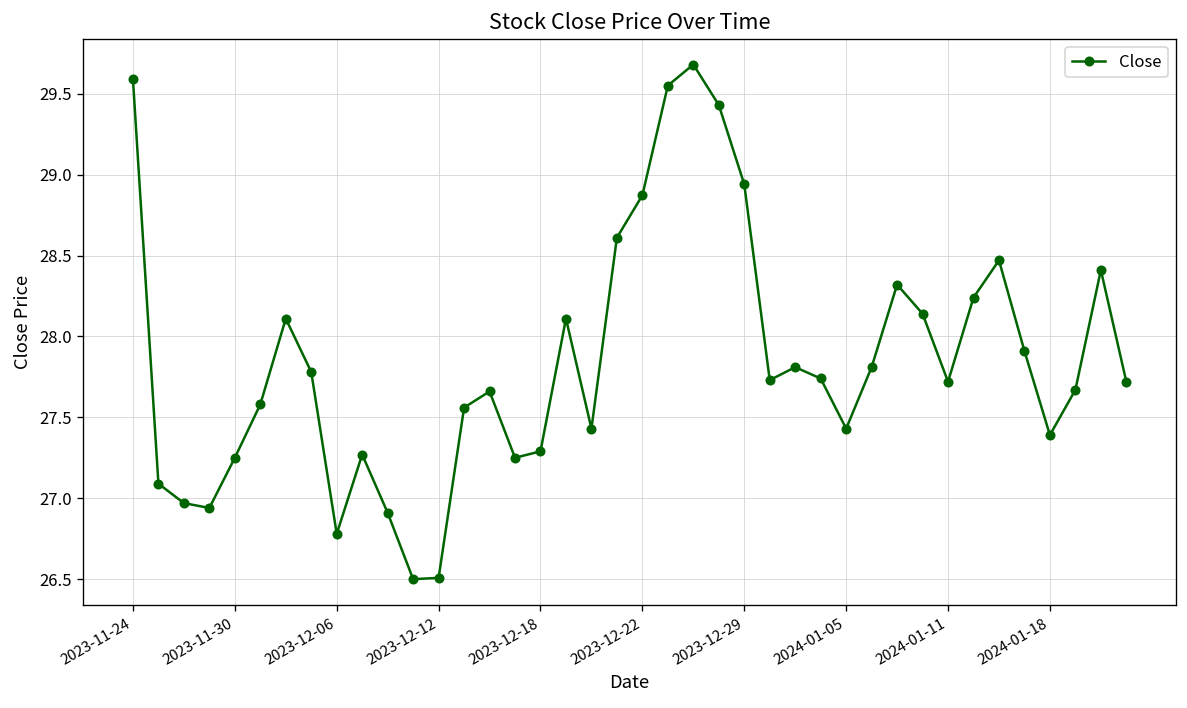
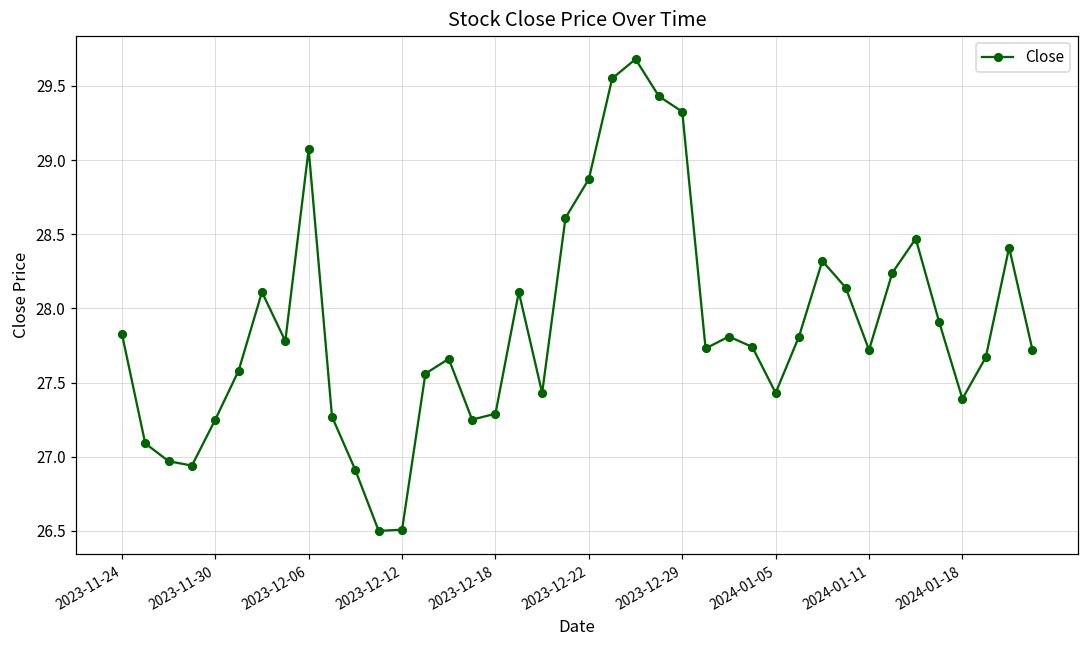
  {
-   "2023-11-24": 29.59,
+   "2023-11-24": 27.83,
    "2023-11-30": 27.25,
-   "2023-12-06": 26.78,
+   "2023-12-06": 29.07,
    "2023-12-12": 26.51,
    "2023-12-18": 27.29,
    "2023-12-22": 28.87,
-   "2023-12-29": 28.94,
+   "2023-12-29": 29.33,
    "2024-01-05": 27.43,
    "2024-01-11": 27.72,
    "2024-01-18": 27.39
  }
